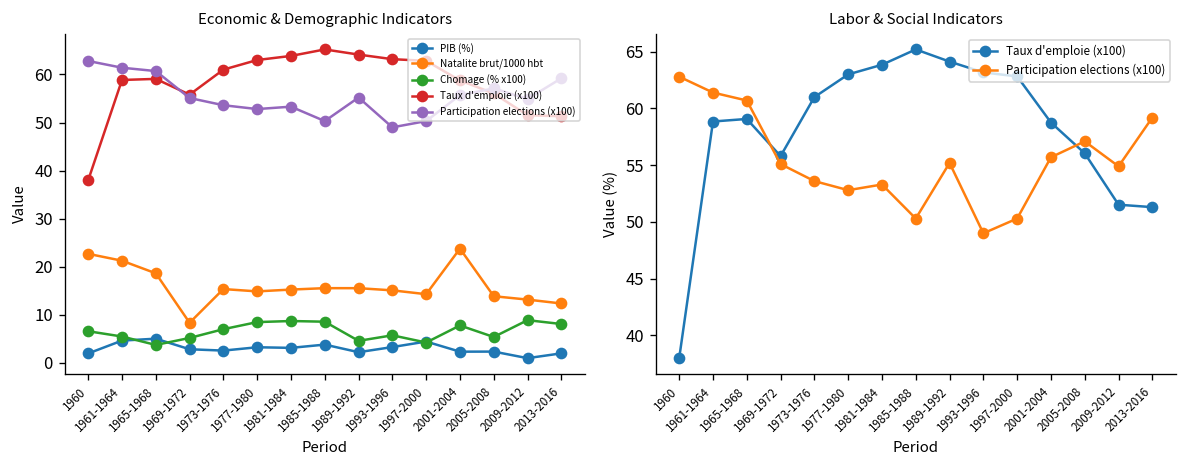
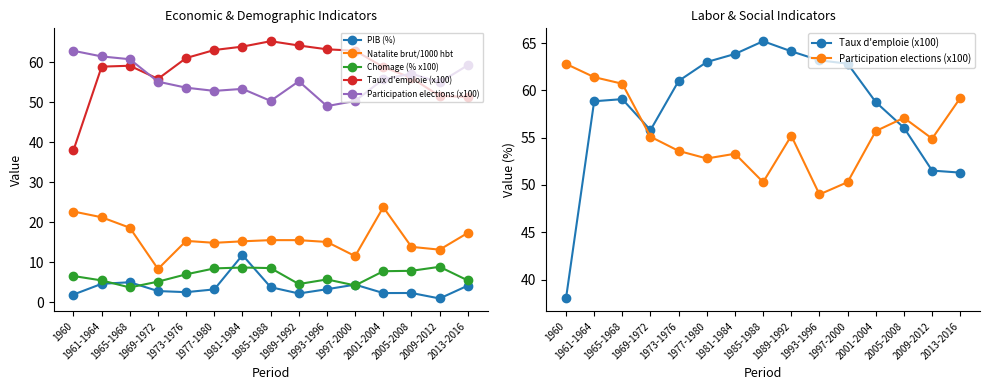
  {
    "Economic & Demographic Indicators": {
      "PIB (%)": {
        "1960": 2,
        "1961-1964": 5,
        "1965-1968": 5,
        "1969-1972": 3,
        "1973-1976": 3,
        "1977-1980": 3,
-       "1981-1984": 3,
+       "1981-1984": 12,
        "1985-1988": 4,
        "1989-1992": 2,
        "1993-1996": 3,
        "2001-2004": 2,
        "2005-2008": 2,
        "2009-2012": 1,
-       "2013-2016": 2
+       "2013-2016": 4
      },
      "Natalite brut/1000 hbt": {
        "1960": 23,
        "1961-1964": 21,
        "1965-1968": 19,
        "1969-1972": 8,
        "1973-1976": 15,
        "1977-1980": 15,
        "1981-1984": 15,
        "1985-1988": 16,
        "1989-1992": 16,
        "1993-1996": 15,
-       "1997-2000": 14,
+       "1997-2000": 12,
        "2001-2004": 24,
        "2005-2008": 14,
        "2009-2012": 13,
-       "2013-2016": 12
+       "2013-2016": 17
      },
      "Chomage (% x100)": {
        "1960": 7,
        "1961-1964": 6,
        "1965-1968": 4,
        "1969-1972": 5,
        "1973-1976": 7,
        "1977-1980": 9,
        "1981-1984": 9,
        "1985-1988": 9,
        "1989-1992": 5,
        "1993-1996": 6,
        "2001-2004": 8,
-       "2005-2008": 5,
+       "2005-2008": 8,
        "2009-2012": 9,
-       "2013-2016": 8
+       "2013-2016": 6
      }
    },
    "Labor & Social Indicators": {
      "Taux d'emploie (x100)": {
        "1960": 38,
        "1961-1964": 59,
        "1965-1968": 59,
        "1969-1972": 56,
        "1973-1976": 61,
        "1977-1980": 63,
        "1981-1984": 64,
        "1985-1988": 65,
        "1989-1992": 64,
        "2001-2004": 59,
        "2005-2008": 56,
        "2009-2012": 52,
        "2013-2016": 51
      },
      "Participation elections (x100)": {
        "1960": 63,
        "1961-1964": 61,
        "1965-1968": 61,
        "1969-1972": 55,
        "1973-1976": 54,
        "1977-1980": 53,
        "1981-1984": 53,
        "1985-1988": 50,
        "1989-1992": 55,
        "1993-1996": 49,
        "1997-2000": 50,
        "2001-2004": 56,
        "2005-2008": 57,
        "2009-2012": 55,
        "2013-2016": 59
      }
    }
  }
